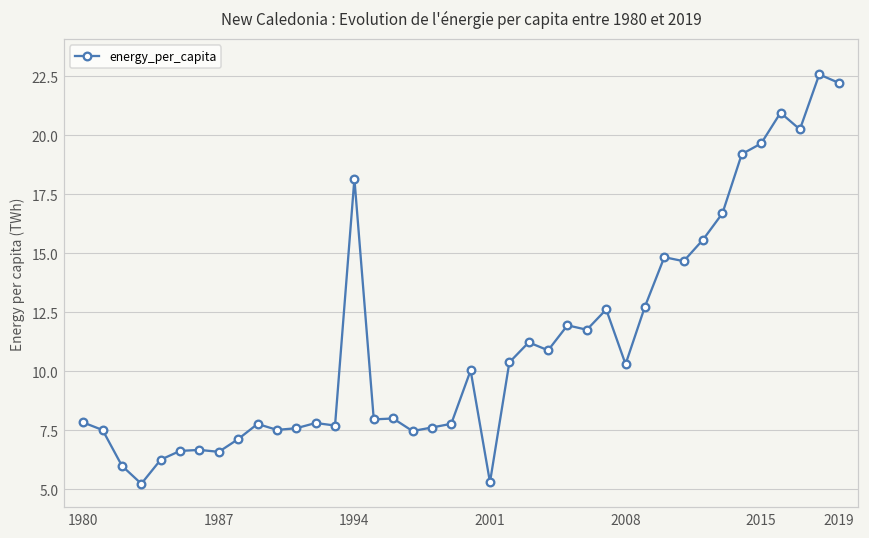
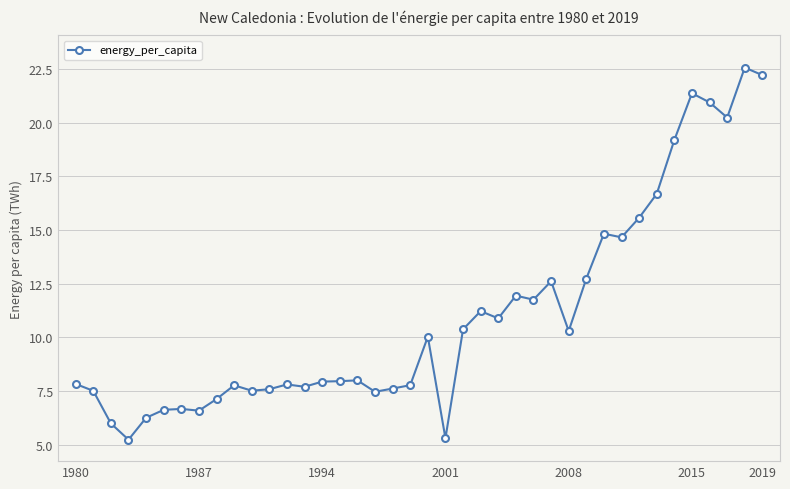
  {
    "1980": 7.8,
    "1987": 6.6,
-   "1994": 18.2,
+   "1994": 7.9,
    "2001": 5.3,
    "2008": 10.3,
-   "2015": 19.7,
+   "2015": 21.4,
    "2019": 22.2
  }
